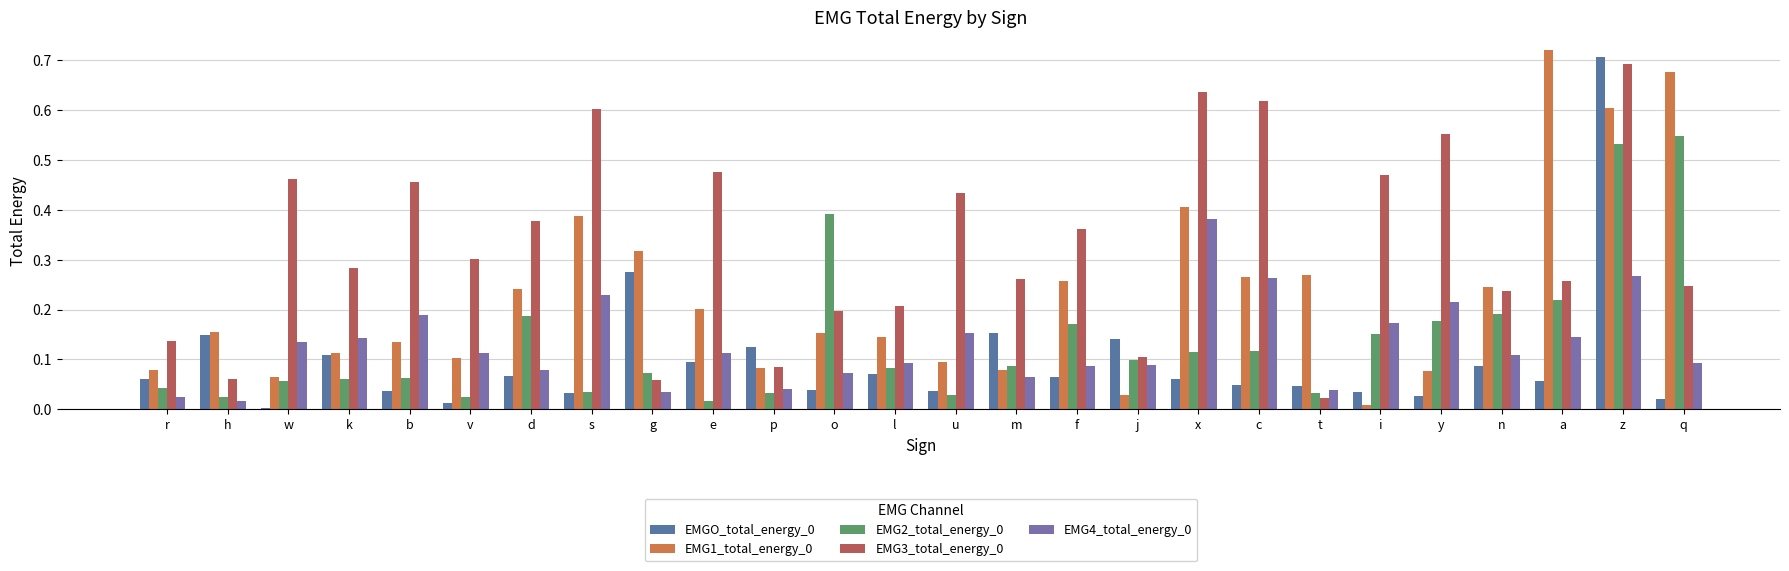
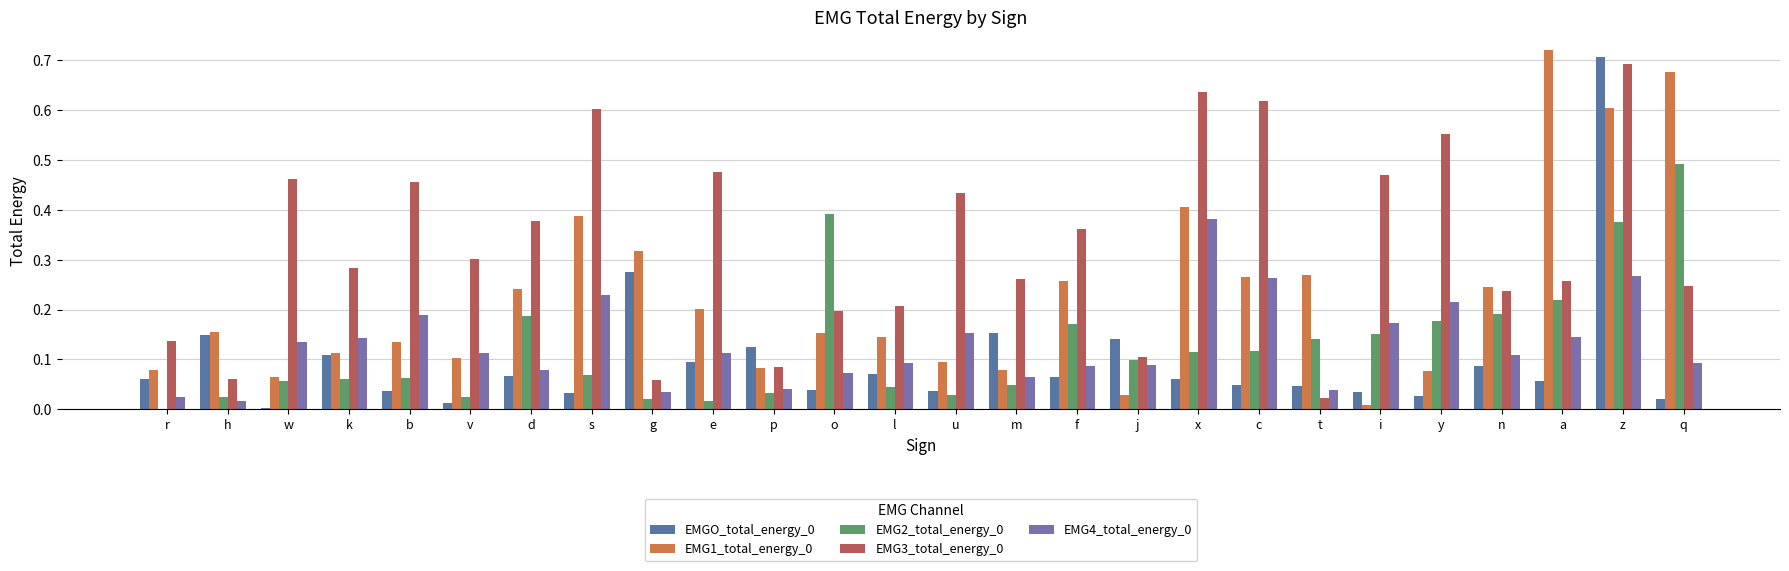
  {
    "EMG2_total_energy_0": {
-     "r": 0.04,
+     "r": 0.00,
      "h": 0.02,
      "w": 0.06,
      "k": 0.06,
      "b": 0.06,
      "v": 0.02,
      "d": 0.19,
-     "s": 0.03,
-     "g": 0.07,
+     "s": 0.07,
+     "g": 0.02,
      "e": 0.02,
      "p": 0.03,
      "o": 0.39,
-     "l": 0.08,
+     "l": 0.04,
      "u": 0.03,
-     "m": 0.09,
+     "m": 0.05,
      "f": 0.17,
      "j": 0.10,
      "x": 0.11,
      "c": 0.12,
-     "t": 0.03,
+     "t": 0.14,
      "i": 0.15,
      "y": 0.18,
      "n": 0.19,
      "a": 0.22,
-     "z": 0.53,
-     "q": 0.55
+     "z": 0.38,
+     "q": 0.49
    }
  }
